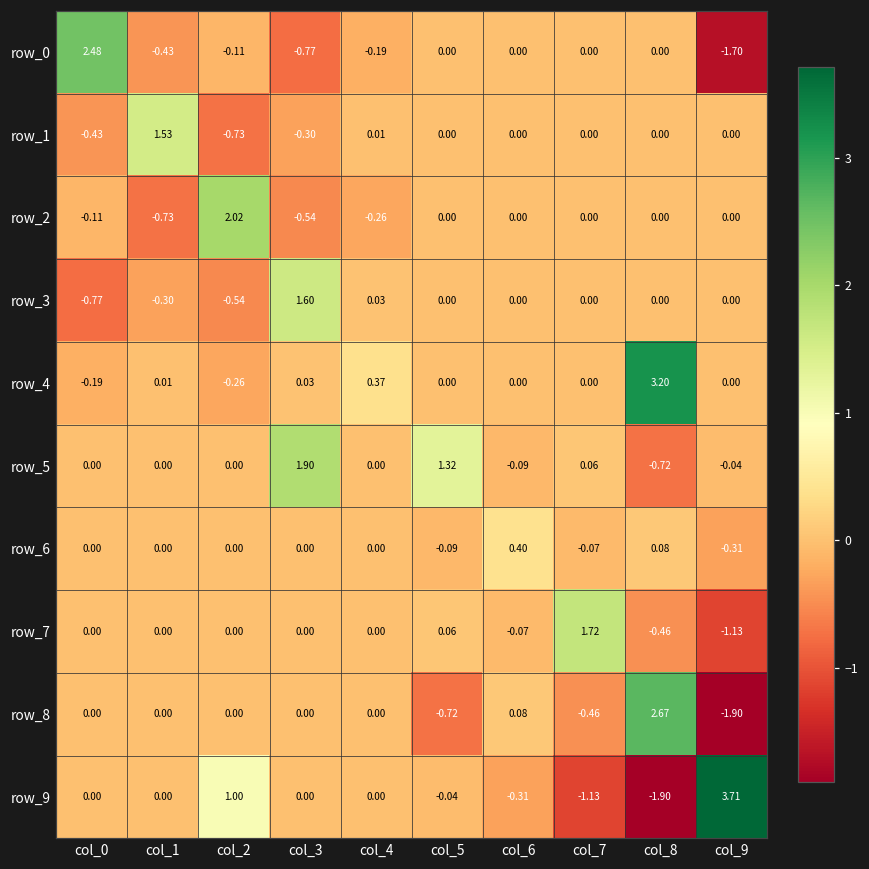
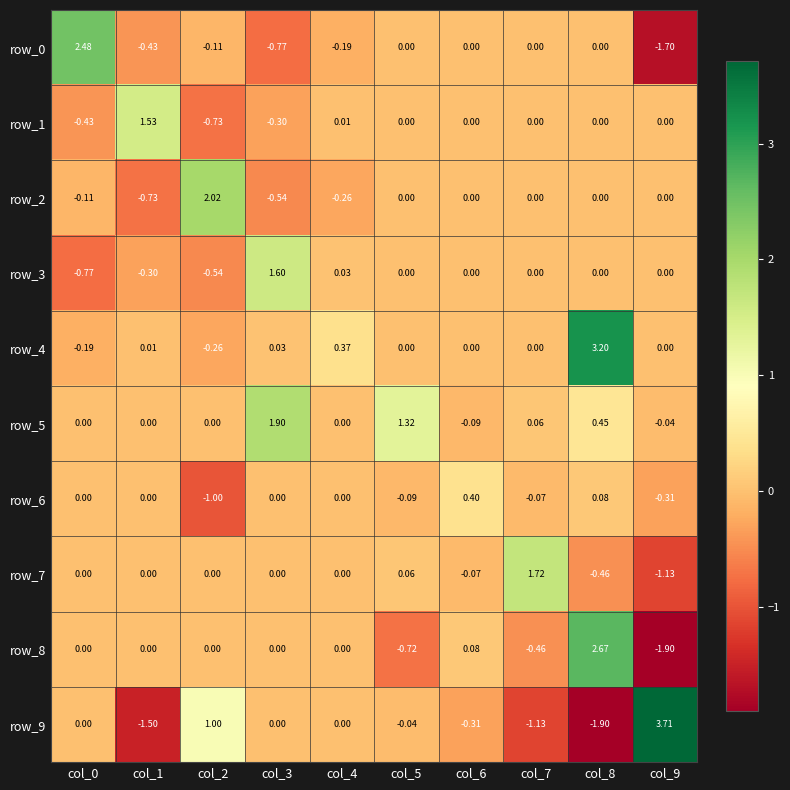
  {
    "row_0": {
      "col_0": 2.48,
      "col_1": -0.43,
      "col_2": -0.11,
      "col_3": -0.77,
      "col_4": -0.19,
      "col_5": 0.00,
      "col_6": 0.00,
      "col_7": 0.00,
      "col_8": 0.00,
      "col_9": -1.70
    },
    "row_1": {
      "col_0": -0.43,
      "col_1": 1.53,
      "col_2": -0.73,
      "col_3": -0.30,
      "col_4": 0.01,
      "col_5": 0.00,
      "col_6": 0.00,
      "col_7": 0.00,
      "col_8": 0.00,
      "col_9": 0.00
    },
    "row_2": {
      "col_0": -0.11,
      "col_1": -0.73,
      "col_2": 2.02,
      "col_3": -0.54,
      "col_4": -0.26,
      "col_5": 0.00,
      "col_6": 0.00,
      "col_7": 0.00,
      "col_8": 0.00,
      "col_9": 0.00
    },
    "row_3": {
      "col_0": -0.77,
      "col_1": -0.30,
      "col_2": -0.54,
      "col_3": 1.60,
      "col_4": 0.03,
      "col_5": 0.00,
      "col_6": 0.00,
      "col_7": 0.00,
      "col_8": 0.00,
      "col_9": 0.00
    },
    "row_4": {
      "col_0": -0.19,
      "col_1": 0.01,
      "col_2": -0.26,
      "col_3": 0.03,
      "col_4": 0.37,
      "col_5": 0.00,
      "col_6": 0.00,
      "col_7": 0.00,
      "col_8": 3.20,
      "col_9": 0.00
    },
    "row_5": {
      "col_0": 0.00,
      "col_1": 0.00,
      "col_2": 0.00,
      "col_3": 1.90,
      "col_4": 0.00,
      "col_5": 1.32,
      "col_6": -0.09,
      "col_7": 0.06,
-     "col_8": -0.72,
+     "col_8": 0.45,
      "col_9": -0.04
    },
    "row_6": {
      "col_0": 0.00,
      "col_1": 0.00,
-     "col_2": 0.00,
+     "col_2": -1.00,
      "col_3": 0.00,
      "col_4": 0.00,
      "col_5": -0.09,
      "col_6": 0.40,
      "col_7": -0.07,
      "col_8": 0.08,
      "col_9": -0.31
    },
    "row_7": {
      "col_0": 0.00,
      "col_1": 0.00,
      "col_2": 0.00,
      "col_3": 0.00,
      "col_4": 0.00,
      "col_5": 0.06,
      "col_6": -0.07,
      "col_7": 1.72,
      "col_8": -0.46,
      "col_9": -1.13
    },
    "row_8": {
      "col_0": 0.00,
      "col_1": 0.00,
      "col_2": 0.00,
      "col_3": 0.00,
      "col_4": 0.00,
      "col_5": -0.72,
      "col_6": 0.08,
      "col_7": -0.46,
      "col_8": 2.67,
      "col_9": -1.90
    },
    "row_9": {
      "col_0": 0.00,
-     "col_1": 0.00,
+     "col_1": -1.50,
      "col_2": 1.00,
      "col_3": 0.00,
      "col_4": 0.00,
      "col_5": -0.04,
      "col_6": -0.31,
      "col_7": -1.13,
      "col_8": -1.90,
      "col_9": 3.71
    }
  }
